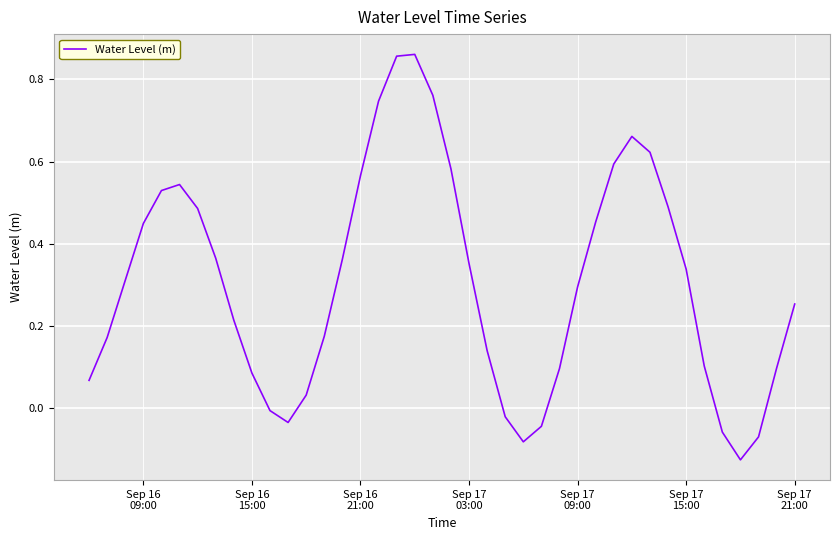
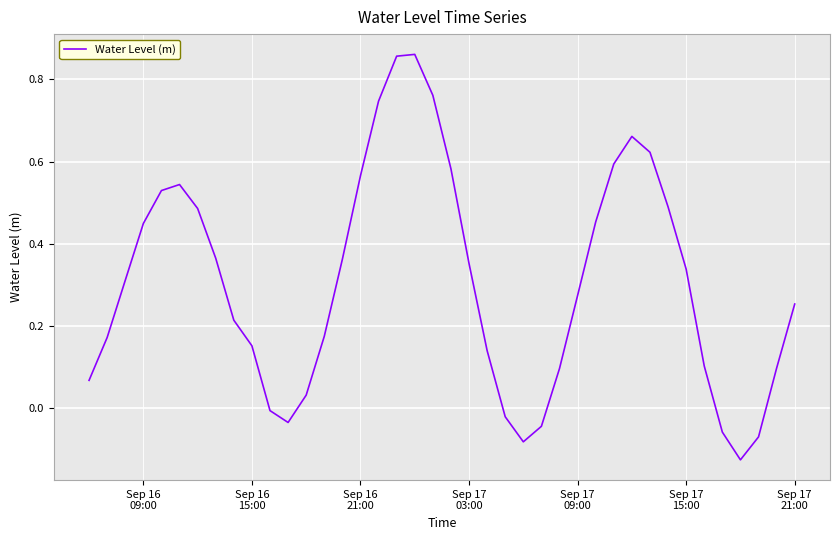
  {
    "Sep 16 09:00": 0.45,
-   "Sep 16 15:00": 0.09,
+   "Sep 16 15:00": 0.15,
    "Sep 16 21:00": 0.57,
    "Sep 17 03:00": 0.35,
-   "Sep 17 09:00": 0.30,
+   "Sep 17 09:00": 0.27,
    "Sep 17 15:00": 0.34,
    "Sep 17 21:00": 0.25
  }
